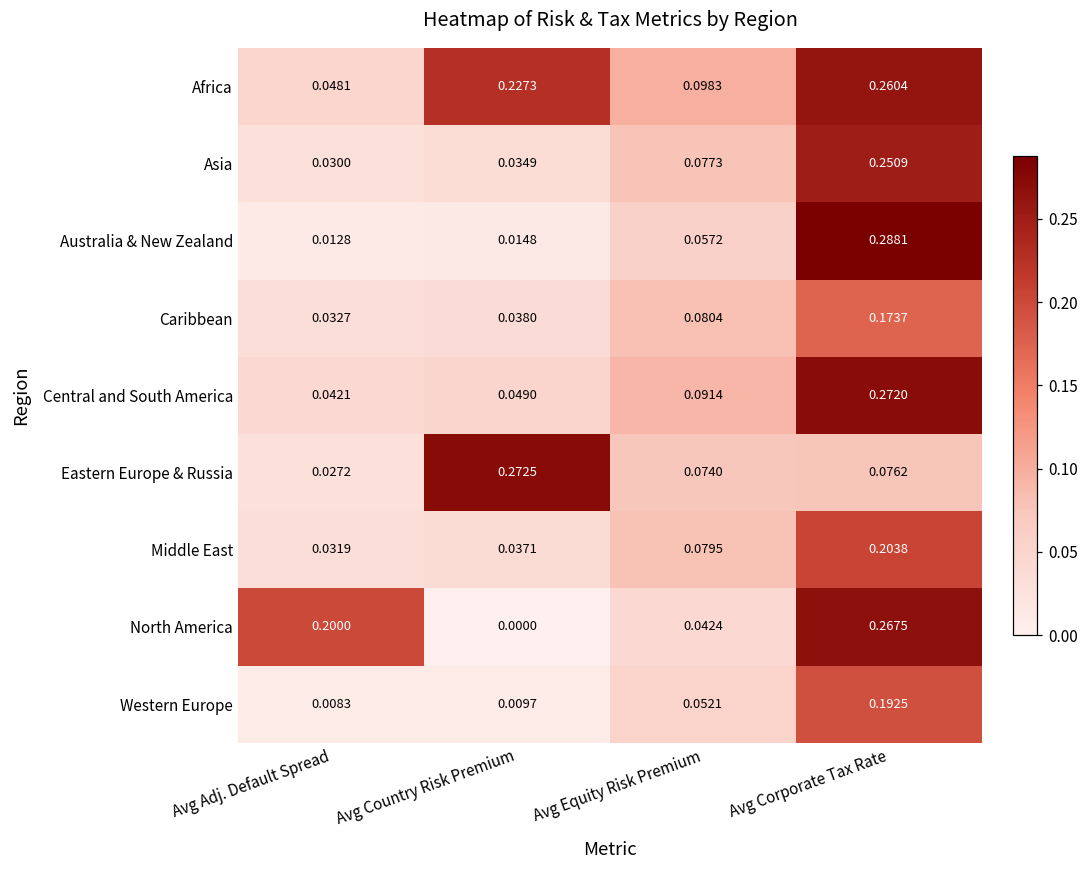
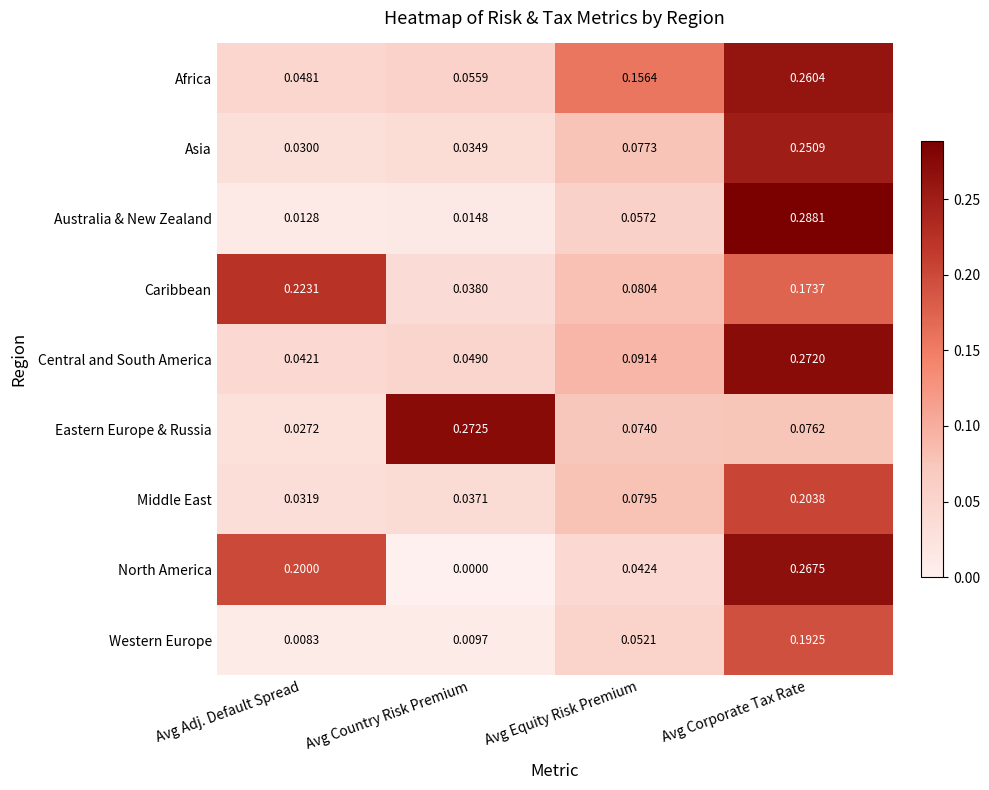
  {
    "Africa": {
      "Avg Adj. Default Spread": 0.0481,
-     "Avg Country Risk Premium": 0.2273,
-     "Avg Equity Risk Premium": 0.0983,
+     "Avg Country Risk Premium": 0.0559,
+     "Avg Equity Risk Premium": 0.1564,
      "Avg Corporate Tax Rate": 0.2604
    },
    "Asia": {
      "Avg Adj. Default Spread": 0.0300,
      "Avg Country Risk Premium": 0.0349,
      "Avg Equity Risk Premium": 0.0773,
      "Avg Corporate Tax Rate": 0.2509
    },
    "Australia & New Zealand": {
      "Avg Adj. Default Spread": 0.0128,
      "Avg Country Risk Premium": 0.0148,
      "Avg Equity Risk Premium": 0.0572,
      "Avg Corporate Tax Rate": 0.2881
    },
    "Caribbean": {
-     "Avg Adj. Default Spread": 0.0327,
+     "Avg Adj. Default Spread": 0.2231,
      "Avg Country Risk Premium": 0.0380,
      "Avg Equity Risk Premium": 0.0804,
      "Avg Corporate Tax Rate": 0.1737
    },
    "Central and South America": {
      "Avg Adj. Default Spread": 0.0421,
      "Avg Country Risk Premium": 0.0490,
      "Avg Equity Risk Premium": 0.0914,
      "Avg Corporate Tax Rate": 0.2720
    },
    "Eastern Europe & Russia": {
      "Avg Adj. Default Spread": 0.0272,
      "Avg Country Risk Premium": 0.2725,
      "Avg Equity Risk Premium": 0.0740,
      "Avg Corporate Tax Rate": 0.0762
    },
    "Middle East": {
      "Avg Adj. Default Spread": 0.0319,
      "Avg Country Risk Premium": 0.0371,
      "Avg Equity Risk Premium": 0.0795,
      "Avg Corporate Tax Rate": 0.2038
    },
    "North America": {
      "Avg Adj. Default Spread": 0.2000,
      "Avg Country Risk Premium": 0.0000,
      "Avg Equity Risk Premium": 0.0424,
      "Avg Corporate Tax Rate": 0.2675
    },
    "Western Europe": {
      "Avg Adj. Default Spread": 0.0083,
      "Avg Country Risk Premium": 0.0097,
      "Avg Equity Risk Premium": 0.0521,
      "Avg Corporate Tax Rate": 0.1925
    }
  }
